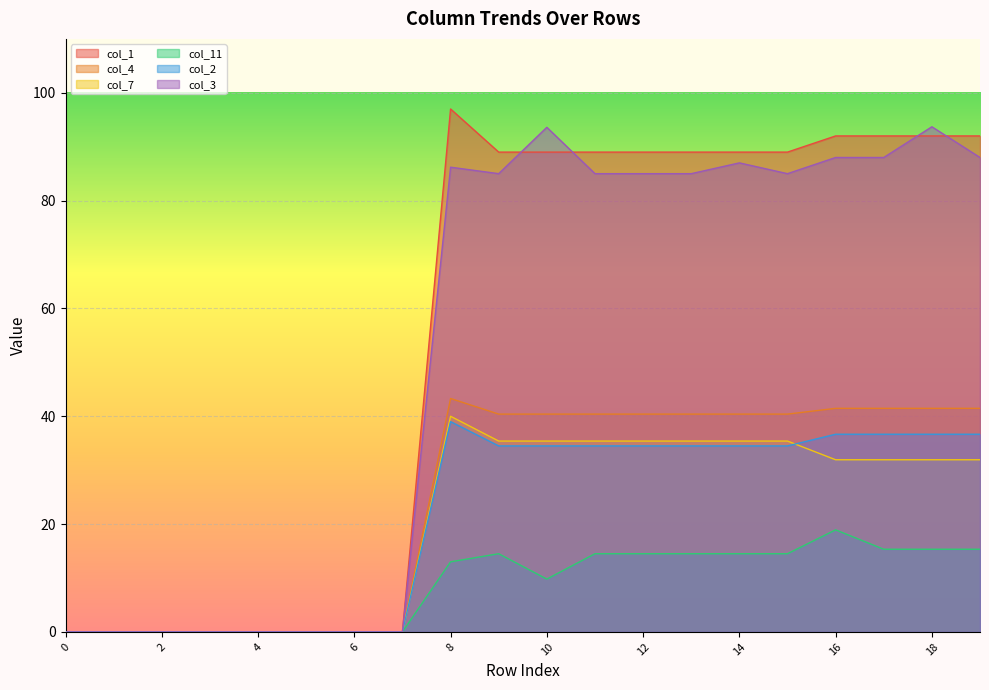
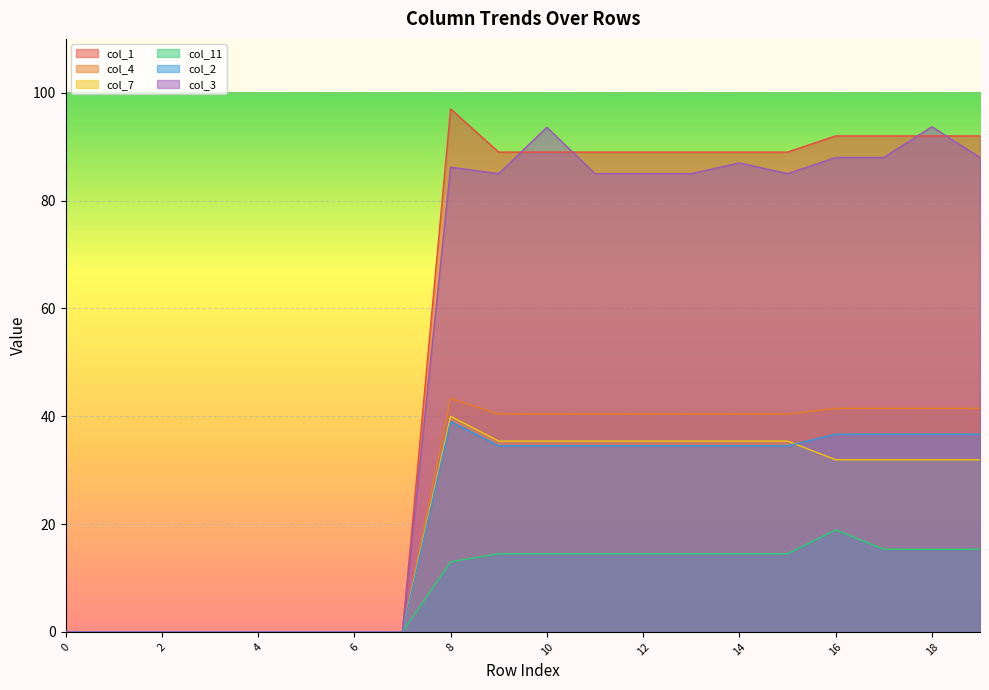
  {
    "col_11": {
      "8": 13,
-     "10": 10,
+     "10": 15,
      "12": 15,
      "14": 15,
      "16": 19,
      "18": 15
    },
    "col_2": {
      "8": 39,
      "10": 35,
      "12": 35,
      "14": 35,
      "16": 37,
      "18": 37
    },
    "col_3": {
      "8": 86,
      "10": 94,
      "12": 85,
      "14": 87,
      "16": 88,
      "18": 94
    }
  }
